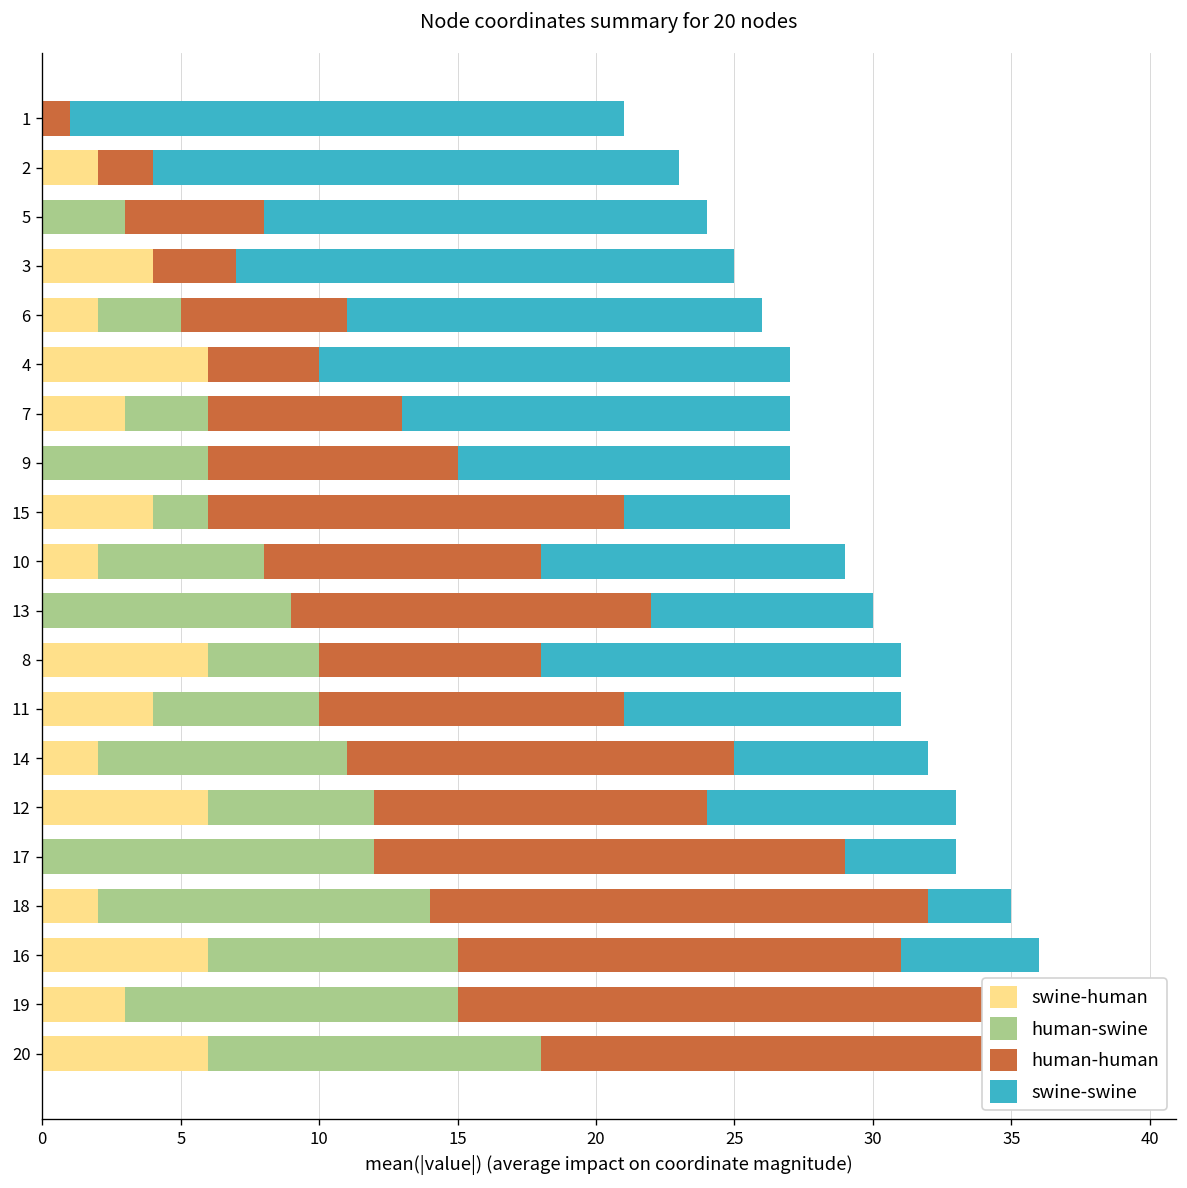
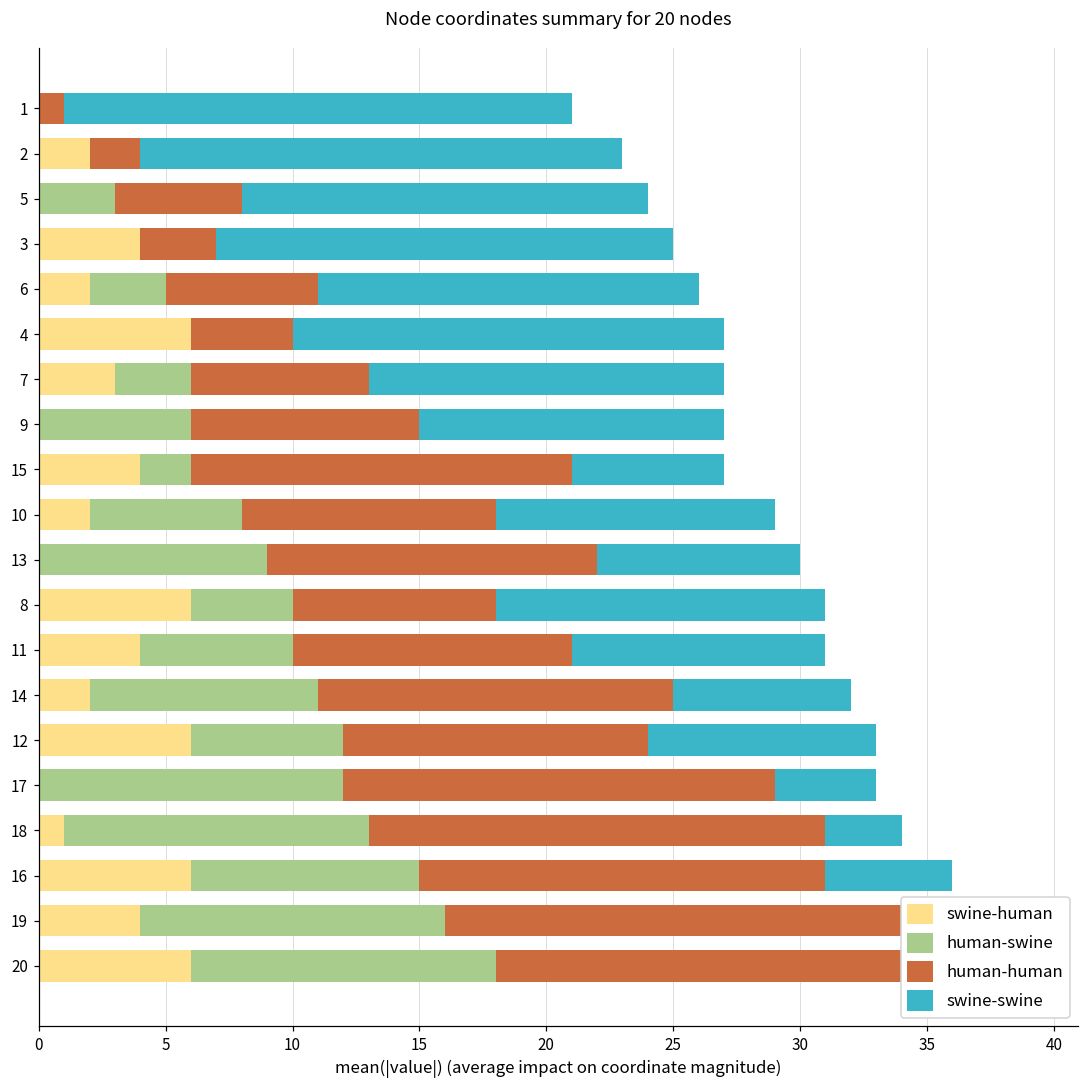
  {
    "swine-human": {
      "1": 0,
      "2": 2,
      "5": 0,
      "3": 4,
      "6": 2,
      "4": 6,
      "7": 3,
      "9": 0,
      "15": 4,
      "10": 2,
      "13": 0,
      "8": 6,
      "11": 4,
      "14": 2,
      "12": 6,
      "17": 0,
-     "18": 2,
+     "18": 1,
      "16": 6,
-     "19": 3,
+     "19": 4,
      "20": 6
    },
    "human-human": {
      "1": 1,
      "2": 2,
      "5": 5,
      "3": 3,
      "6": 6,
      "4": 4,
      "7": 7,
      "9": 9,
      "15": 15,
      "10": 10,
      "13": 13,
      "8": 8,
      "11": 11,
      "14": 14,
      "12": 12,
      "17": 17,
      "18": 18,
      "16": 16
    },
    "swine-swine": {
      "1": 20,
      "2": 19,
      "5": 16,
      "3": 18,
      "6": 15,
      "4": 17,
      "7": 14,
      "9": 12,
      "15": 6,
      "10": 11,
      "13": 8,
      "8": 13,
      "11": 10,
      "14": 7,
      "12": 9,
      "17": 4,
      "18": 3,
      "16": 5
    }
  }
